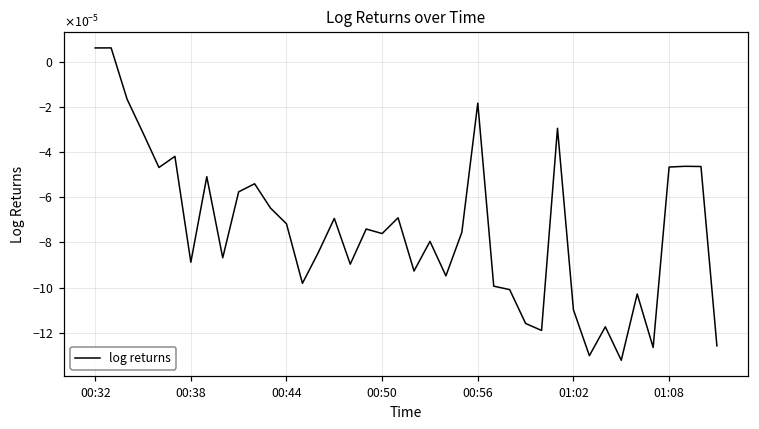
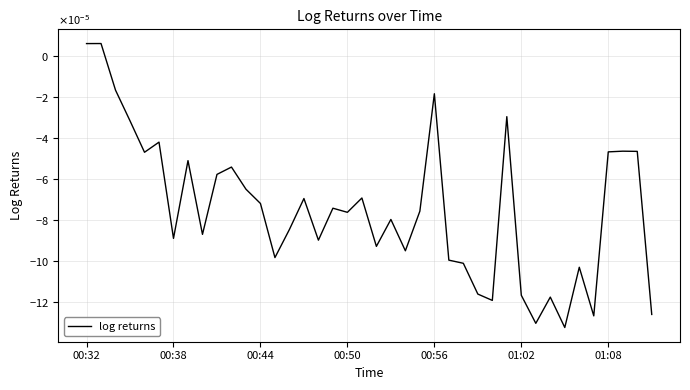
  {
    "00:32": 0.000006,
    "00:38": -0.000089,
    "00:44": -0.000072,
    "00:50": -0.000076,
    "00:56": -0.000018,
-   "01:02": -0.000110,
+   "01:02": -0.000117,
    "01:08": -0.000047
  }
